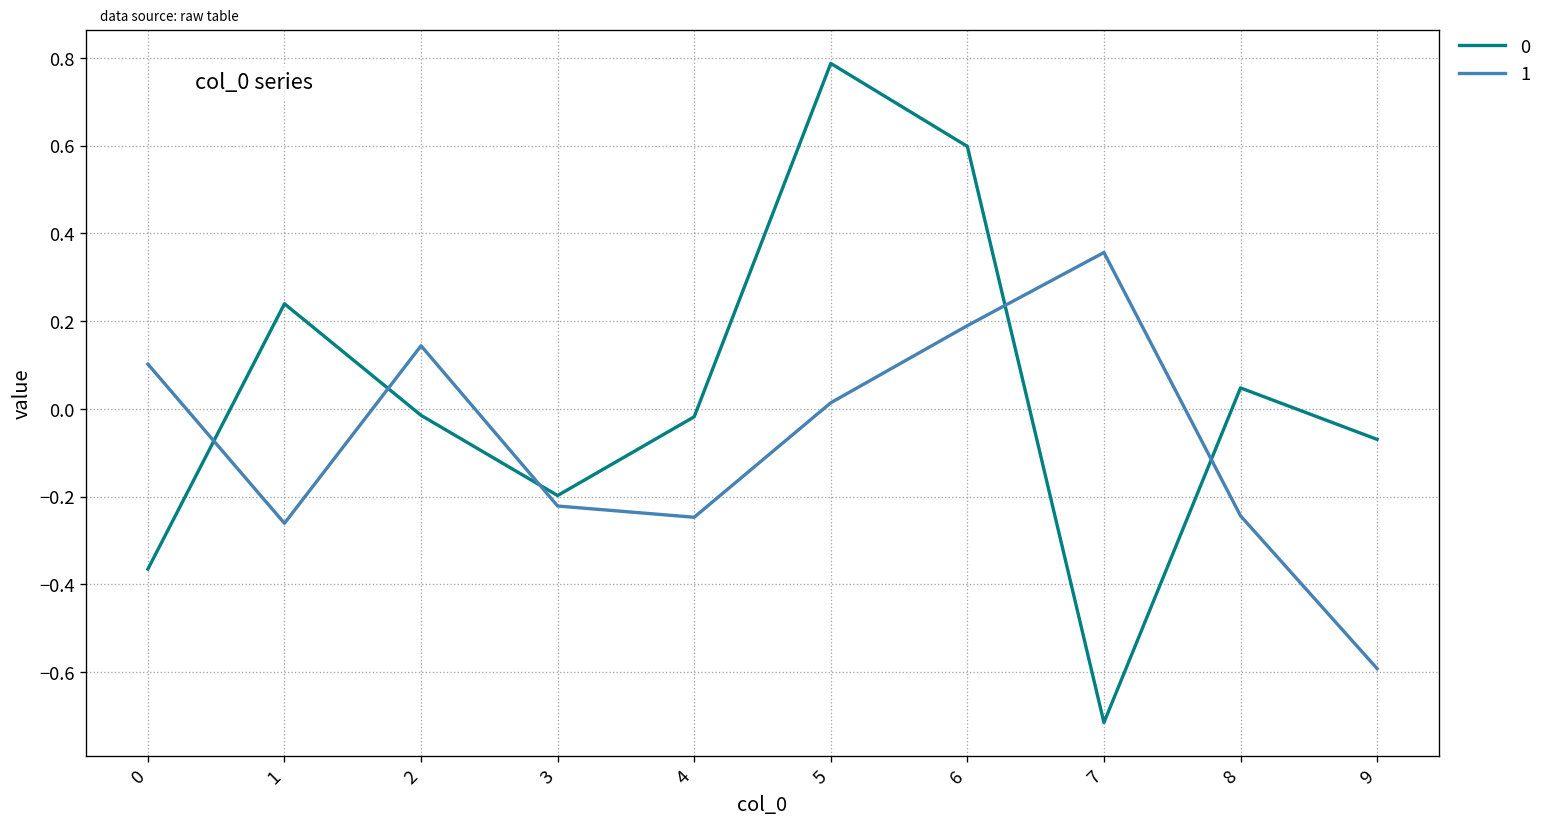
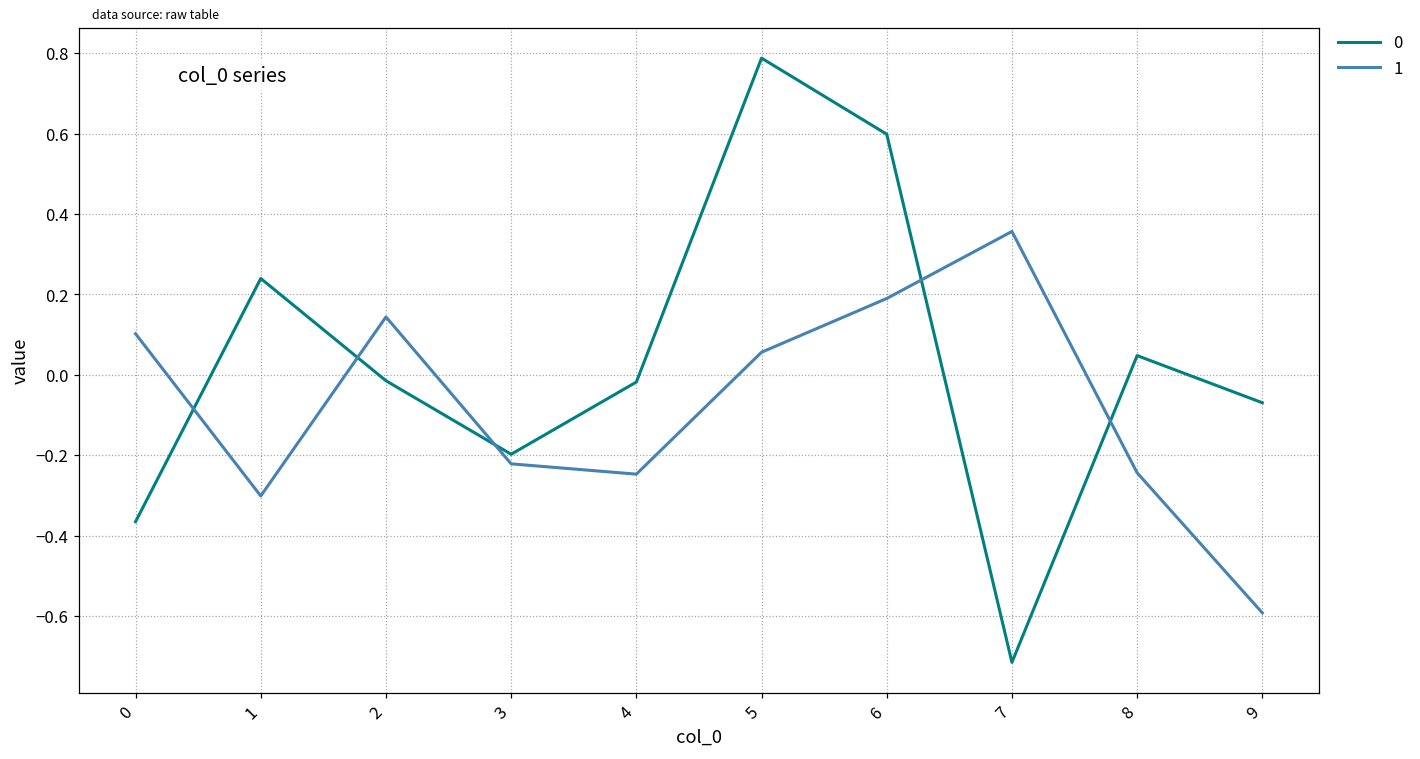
  {
    "0": {
      "0": -0.37,
      "1": 0.24,
      "2": -0.01,
      "3": -0.20,
      "4": -0.02,
      "5": 0.79,
      "6": 0.60,
      "7": -0.71,
      "8": 0.05,
      "9": -0.07
    },
    "1": {
      "0": 0.10,
-     "1": -0.26,
+     "1": -0.30,
      "2": 0.14,
      "3": -0.22,
      "4": -0.25,
-     "5": 0.01,
+     "5": 0.06,
      "6": 0.19,
      "7": 0.36,
      "8": -0.24,
      "9": -0.59
    }
  }
